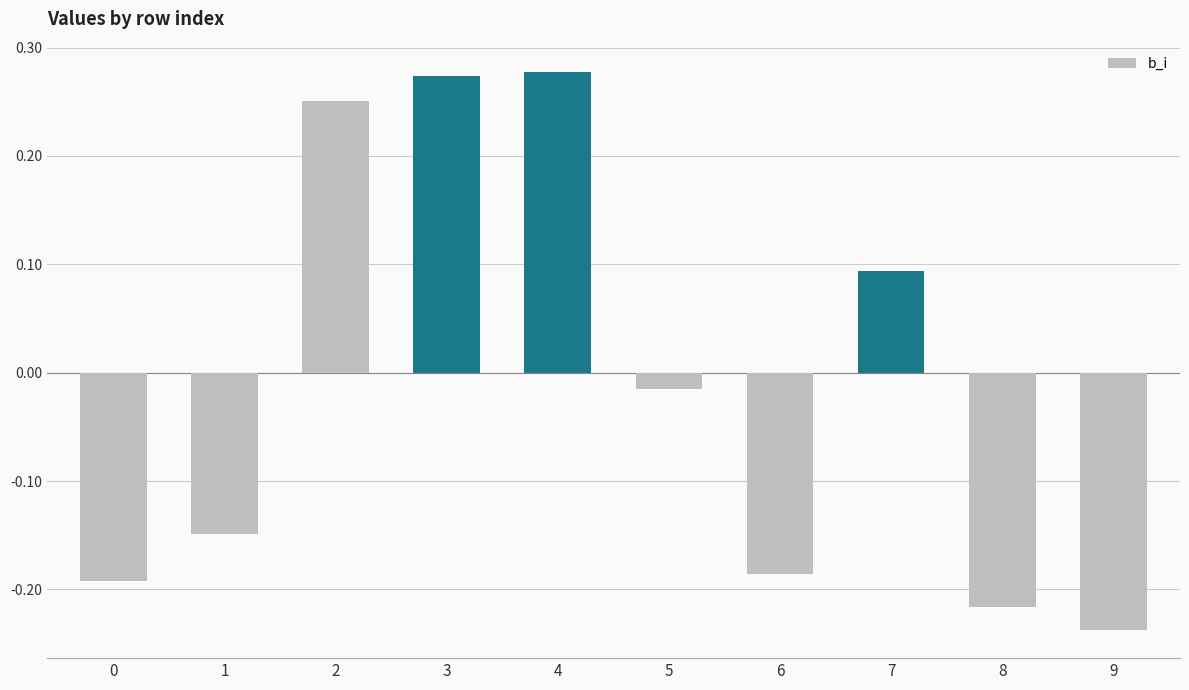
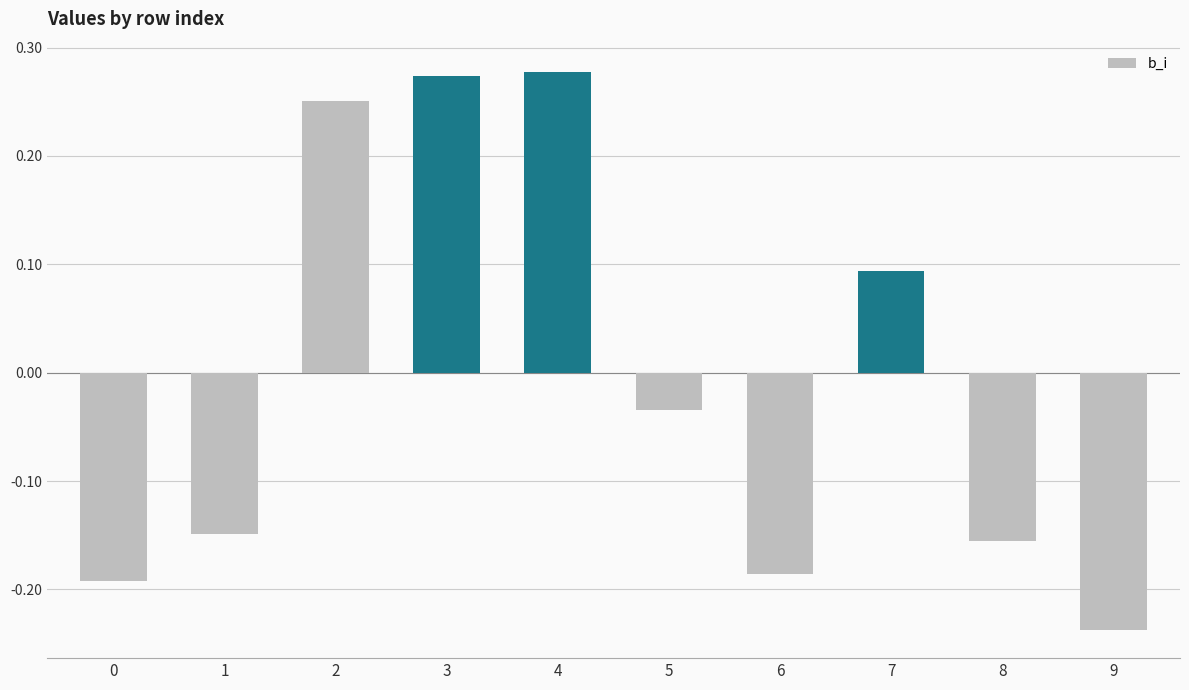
  {
    "0": -0.192,
    "1": -0.149,
    "2": 0.251,
    "3": 0.273,
    "4": 0.277,
-   "5": -0.015,
+   "5": -0.034,
    "6": -0.186,
    "7": 0.093,
-   "8": -0.216,
+   "8": -0.155,
    "9": -0.238
  }
